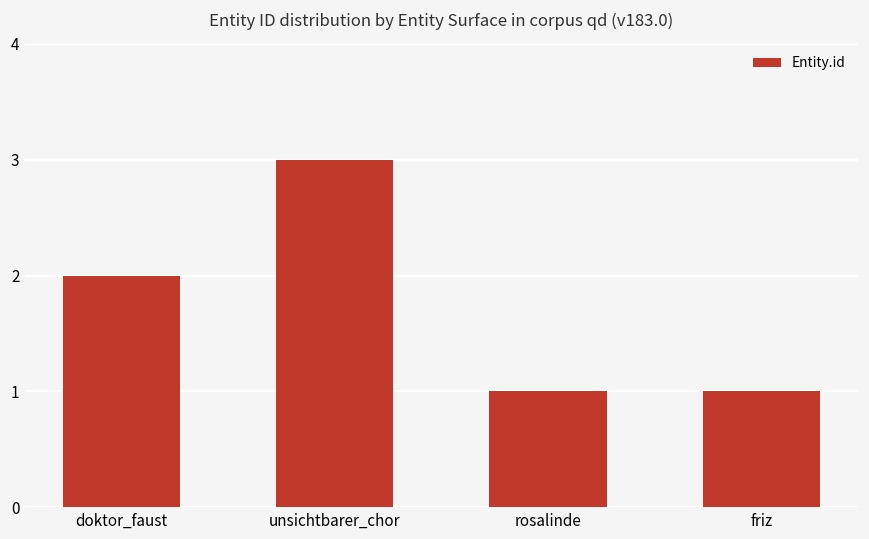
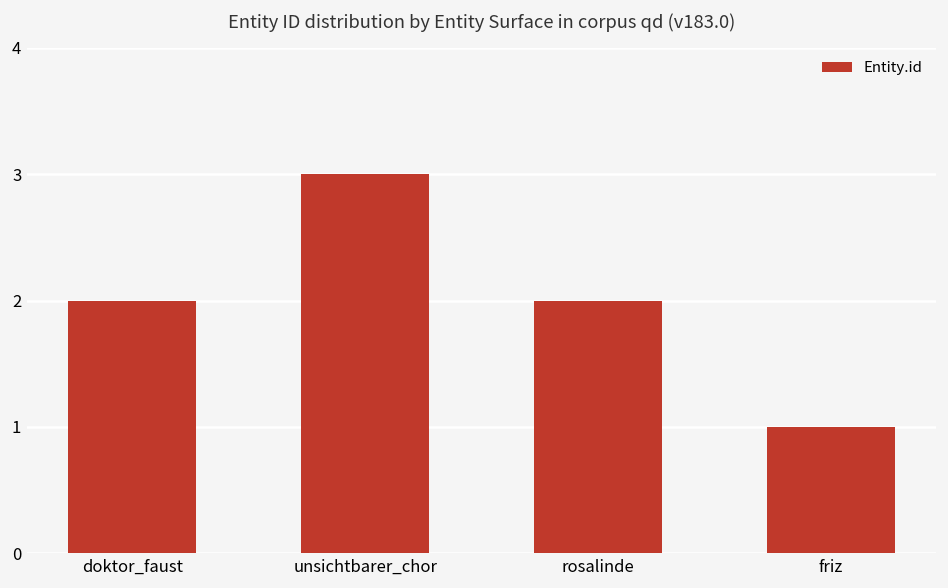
  {
    "doktor_faust": 2,
    "unsichtbarer_chor": 3,
-   "rosalinde": 1,
+   "rosalinde": 2,
    "friz": 1
  }
